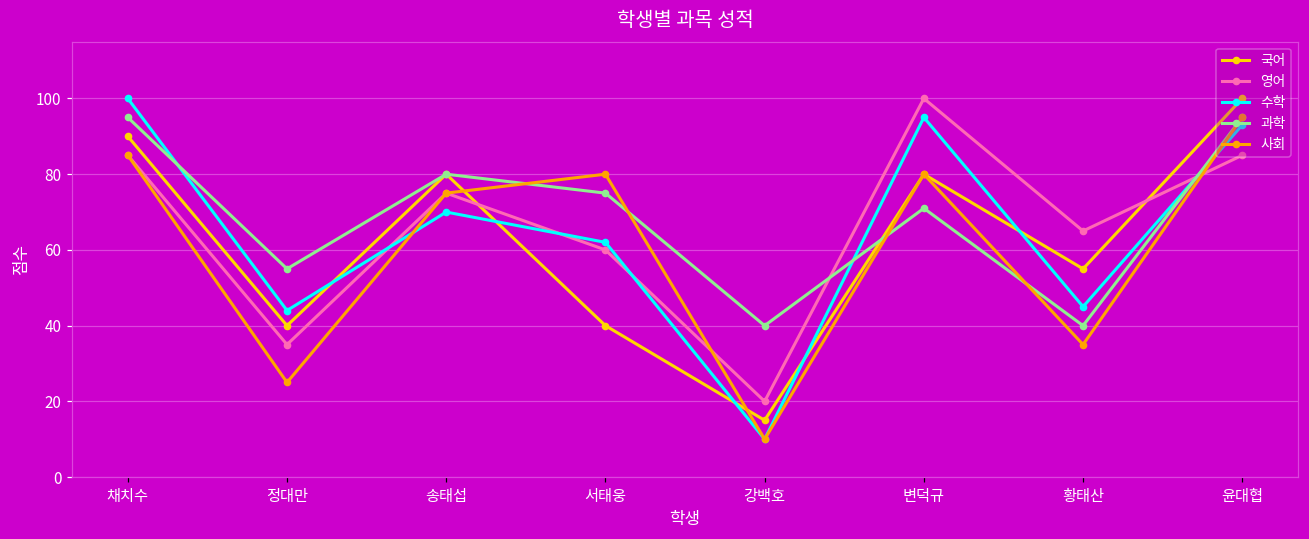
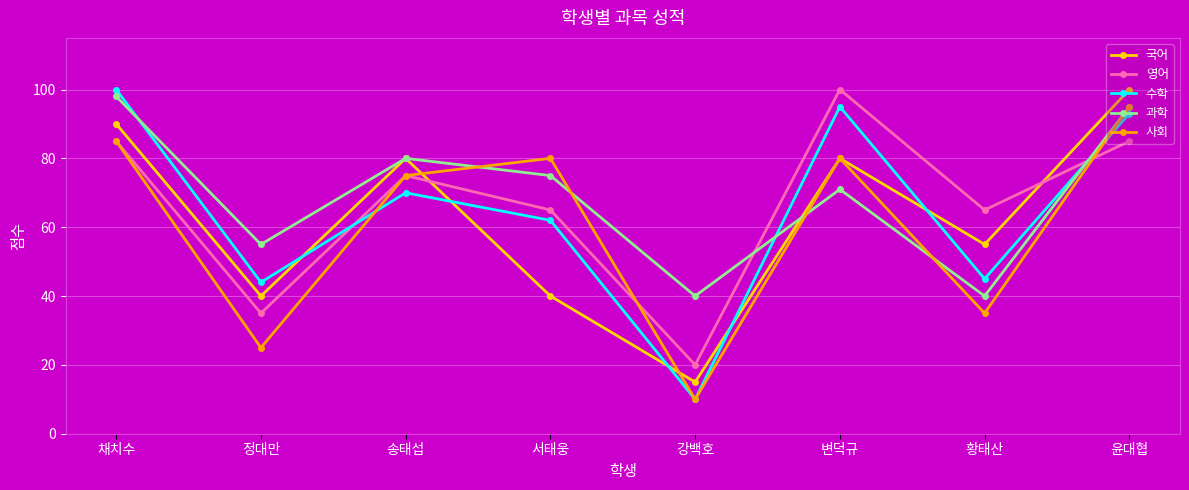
  {
    "영어": {
      "정대만": 35,
-     "서태웅": 60,
+     "서태웅": 65,
      "강백호": 20,
      "변덕규": 100,
      "황태산": 65
    },
    "수학": {
      "채치수": 100,
      "정대만": 44,
      "송태섭": 70,
      "서태웅": 62,
      "변덕규": 95,
      "황태산": 45
    },
    "과학": {
-     "채치수": 95,
+     "채치수": 98,
      "정대만": 55,
      "서태웅": 75,
      "강백호": 40,
      "변덕규": 71,
      "황태산": 40
    }
  }
